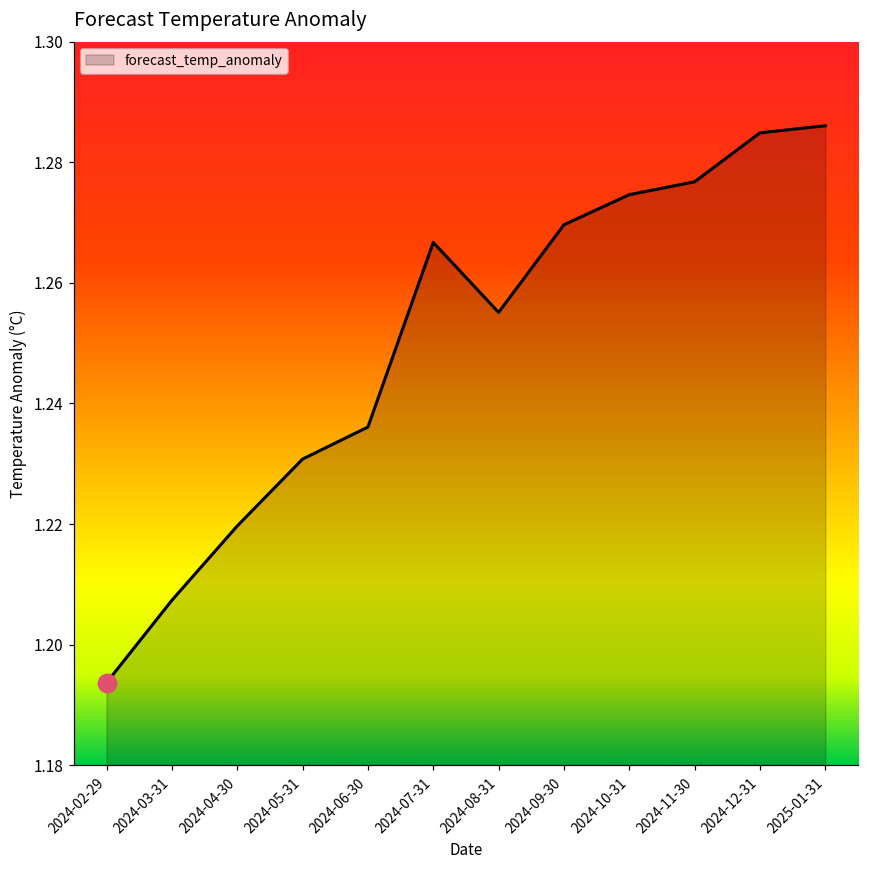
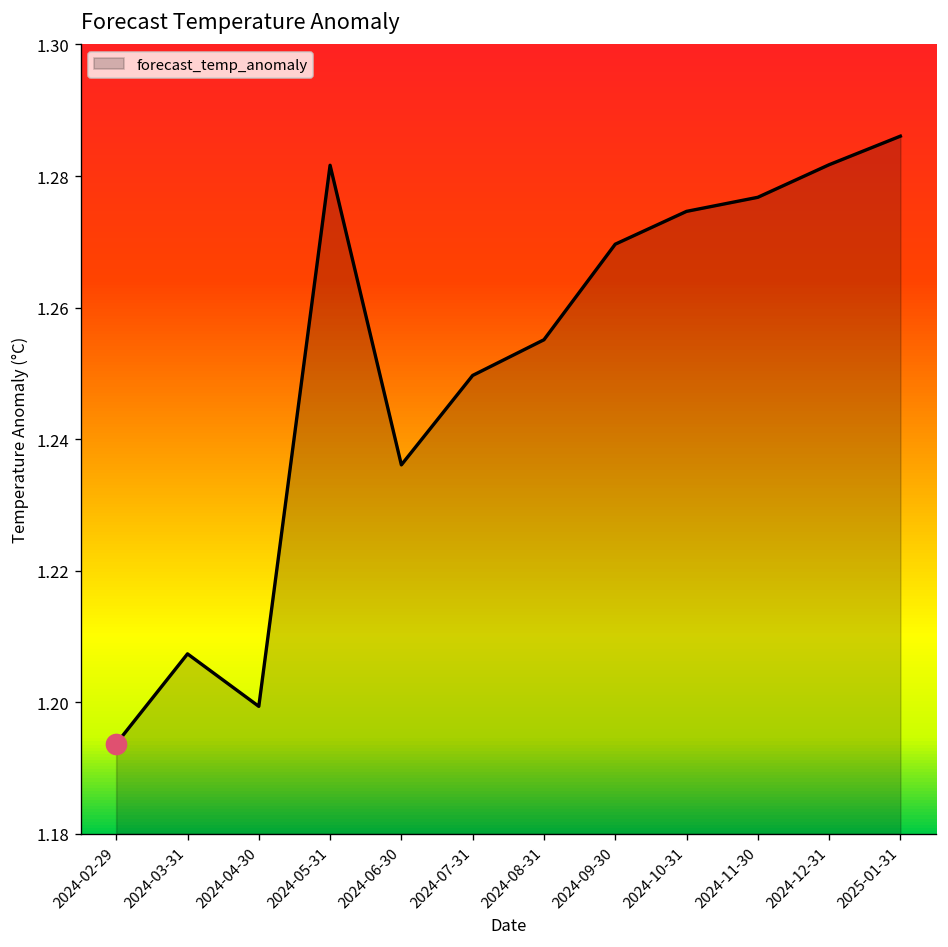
  {
    "forecast_temp_anomaly": {
      "2024-03-31": 1.207,
-     "2024-04-30": 1.220,
-     "2024-05-31": 1.231,
+     "2024-04-30": 1.199,
+     "2024-05-31": 1.282,
      "2024-06-30": 1.236,
-     "2024-07-31": 1.267,
+     "2024-07-31": 1.250,
      "2024-08-31": 1.255,
      "2024-09-30": 1.270,
      "2024-10-31": 1.275,
      "2024-11-30": 1.277,
-     "2024-12-31": 1.285,
+     "2024-12-31": 1.282,
      "2025-01-31": 1.286
    }
  }
